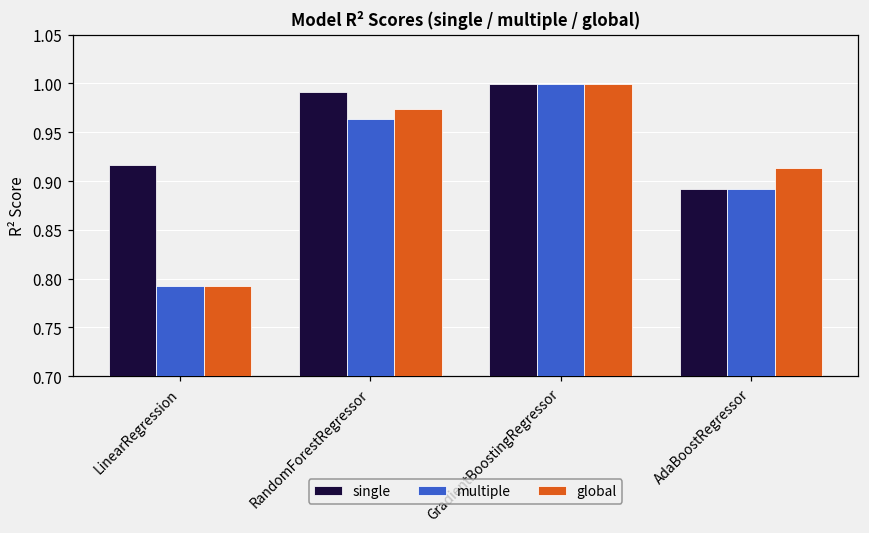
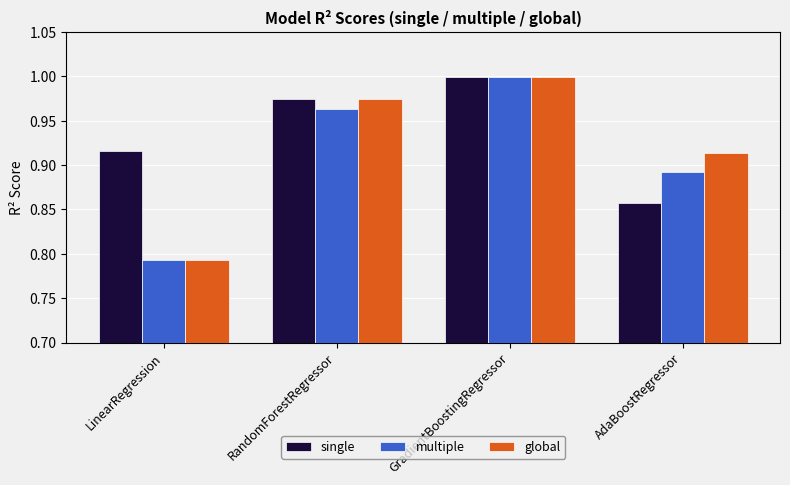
  {
    "single": {
      "LinearRegression": 0.92,
-     "RandomForestRegressor": 0.99,
+     "RandomForestRegressor": 0.97,
      "GradientBoostingRegressor": 1.00,
-     "AdaBoostRegressor": 0.89
+     "AdaBoostRegressor": 0.86
    },
    "multiple": {
      "LinearRegression": 0.79,
      "RandomForestRegressor": 0.96,
      "GradientBoostingRegressor": 1.00,
      "AdaBoostRegressor": 0.89
    },
    "global": {
      "LinearRegression": 0.79,
      "RandomForestRegressor": 0.97,
      "GradientBoostingRegressor": 1.00,
      "AdaBoostRegressor": 0.91
    }
  }
